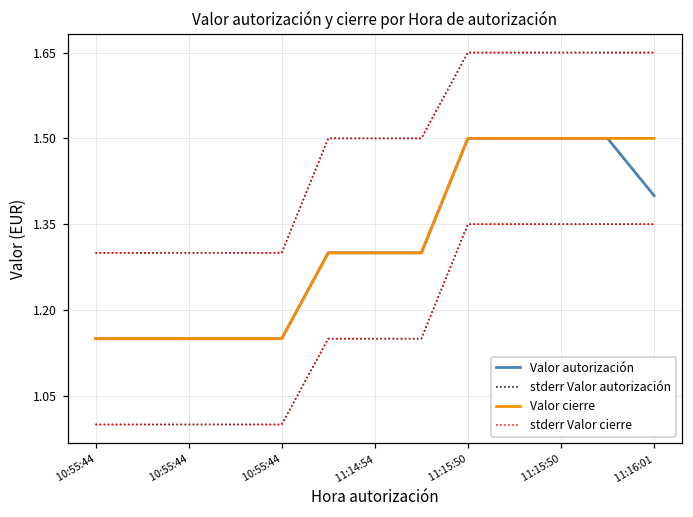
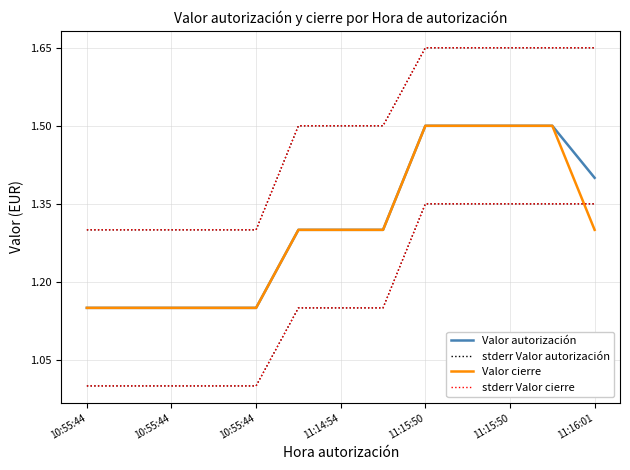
  {
    "Valor autorización": {
      "11:16:01": 1.4
    },
    "stderr Valor cierre": {
      "11:16:01": 1.65
    },
    "Valor cierre": {
-     "11:16:01": 1.5
+     "11:16:01": 1.3
    }
  }
